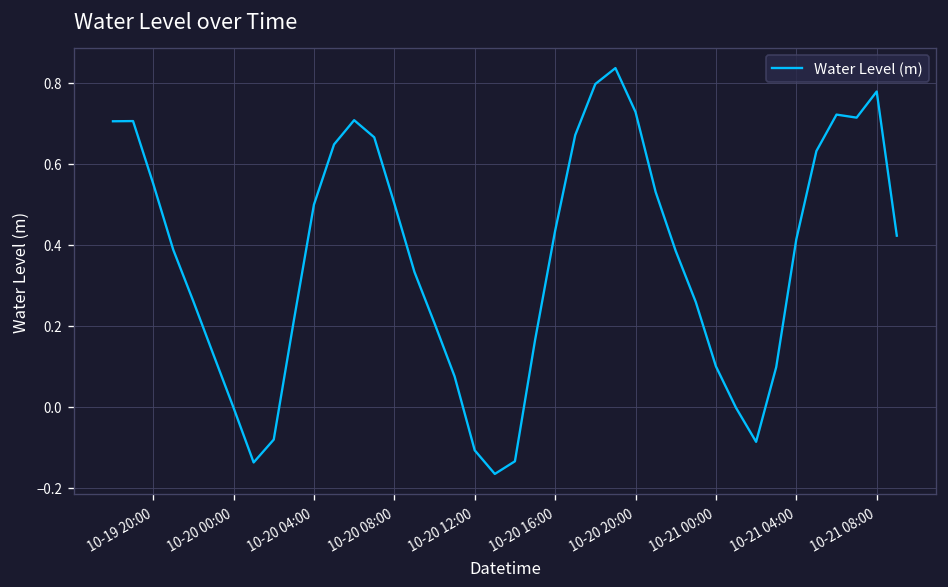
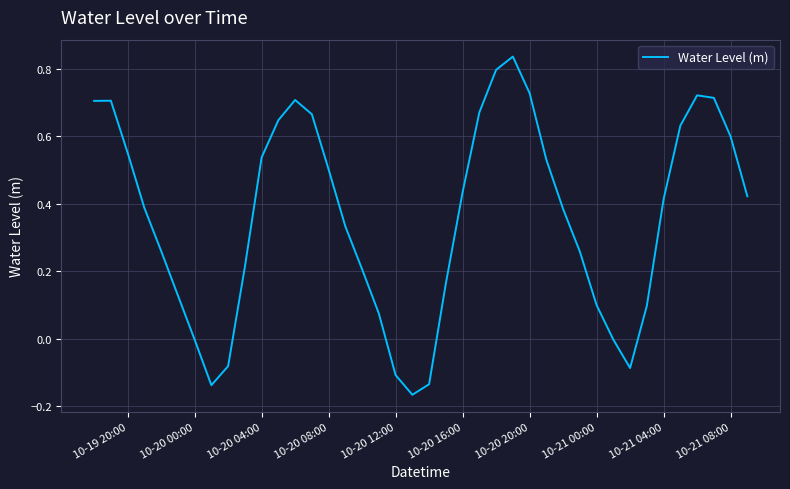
  {
    "10-19 20:00": 0.55,
    "10-20 00:00": 0.00,
-   "10-20 04:00": 0.50,
+   "10-20 04:00": 0.54,
    "10-20 08:00": 0.50,
    "10-20 12:00": -0.11,
    "10-20 16:00": 0.43,
    "10-20 20:00": 0.73,
    "10-21 00:00": 0.10,
    "10-21 04:00": 0.41,
-   "10-21 08:00": 0.78
+   "10-21 08:00": 0.60
  }
